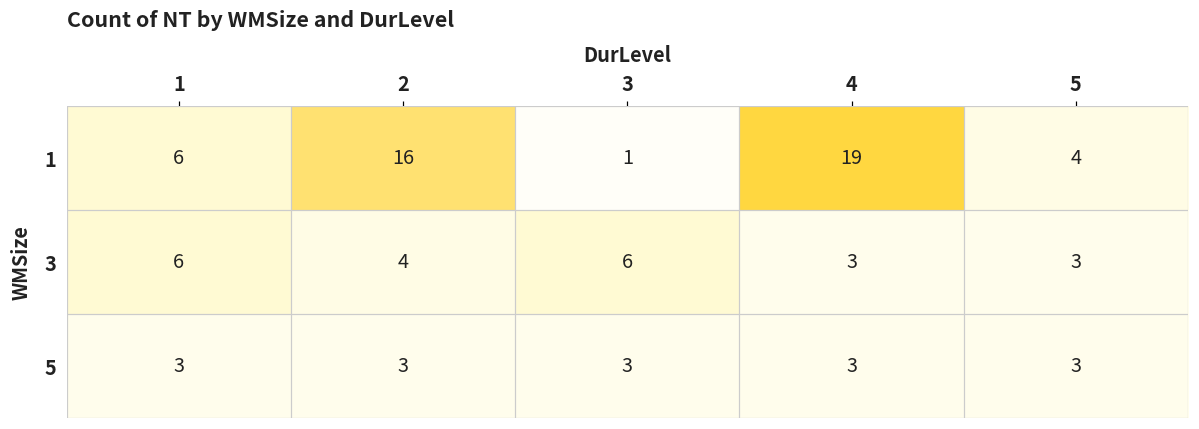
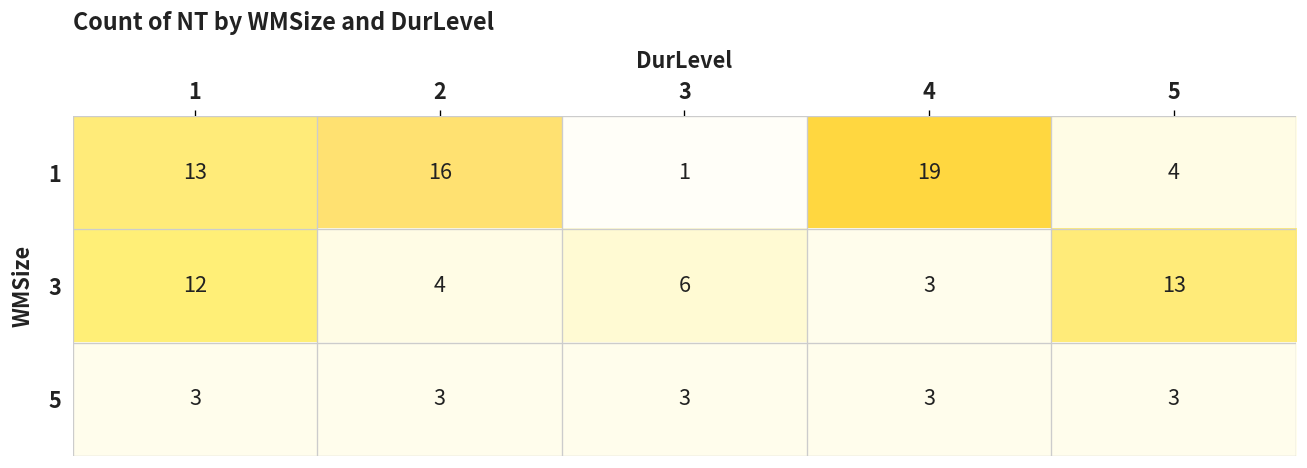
  {
    "1": {
-     "1": 6,
+     "1": 13,
      "2": 16,
      "3": 1,
      "4": 19,
      "5": 4
    },
    "3": {
-     "1": 6,
+     "1": 12,
      "2": 4,
      "3": 6,
      "4": 3,
-     "5": 3
+     "5": 13
    },
    "5": {
      "1": 3,
      "2": 3,
      "3": 3,
      "4": 3,
      "5": 3
    }
  }
